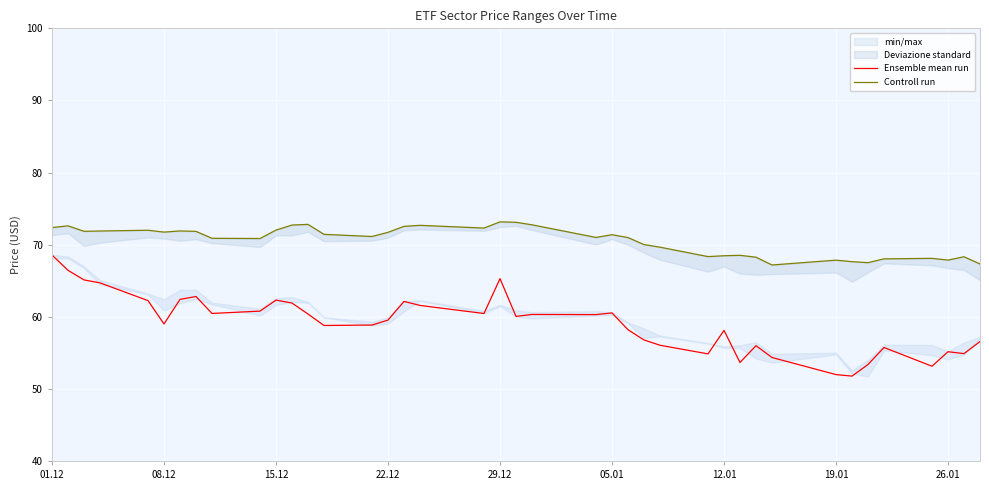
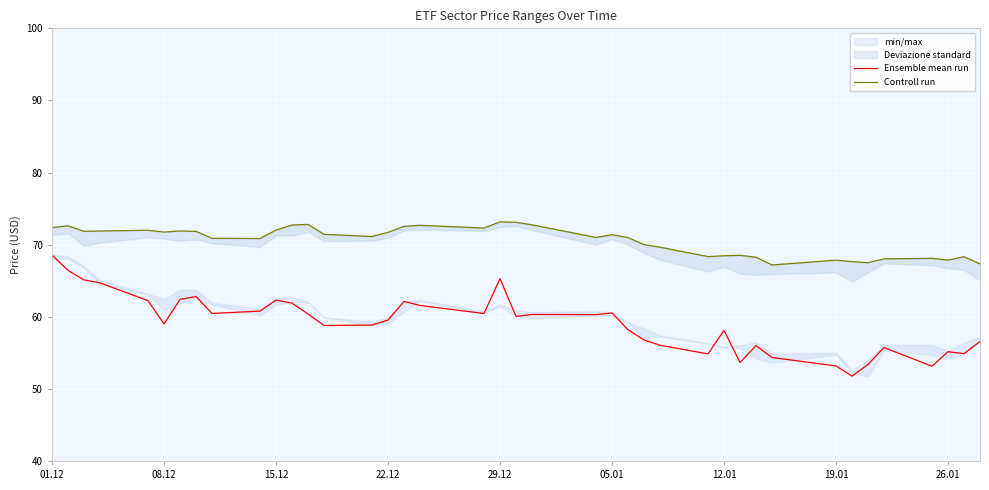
  {
    "Ensemble mean run": {
      "08.12": 59,
      "22.12": 60,
      "29.12": 65,
      "12.01": 58,
-     "19.01": 52
+     "19.01": 53
    }
  }
